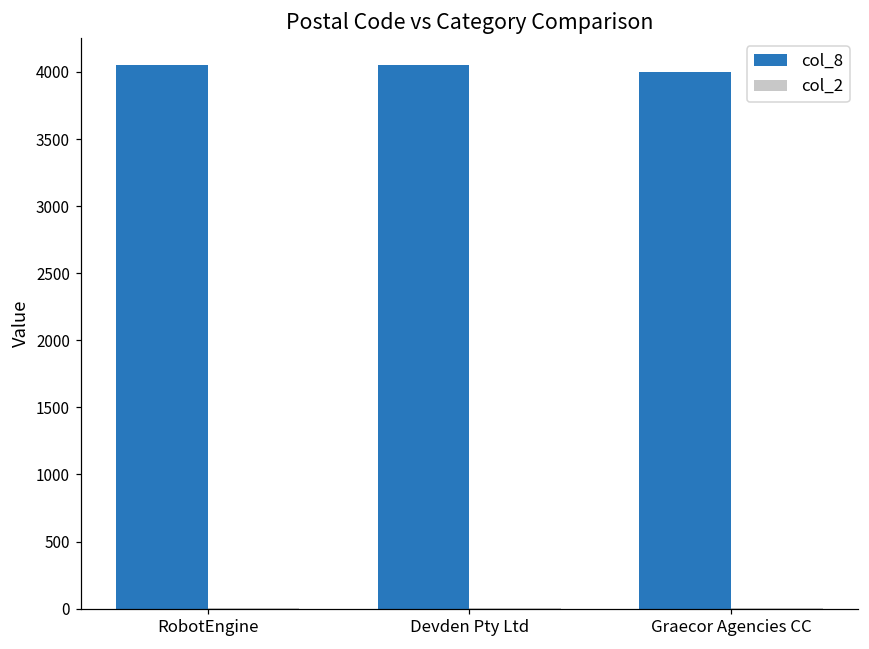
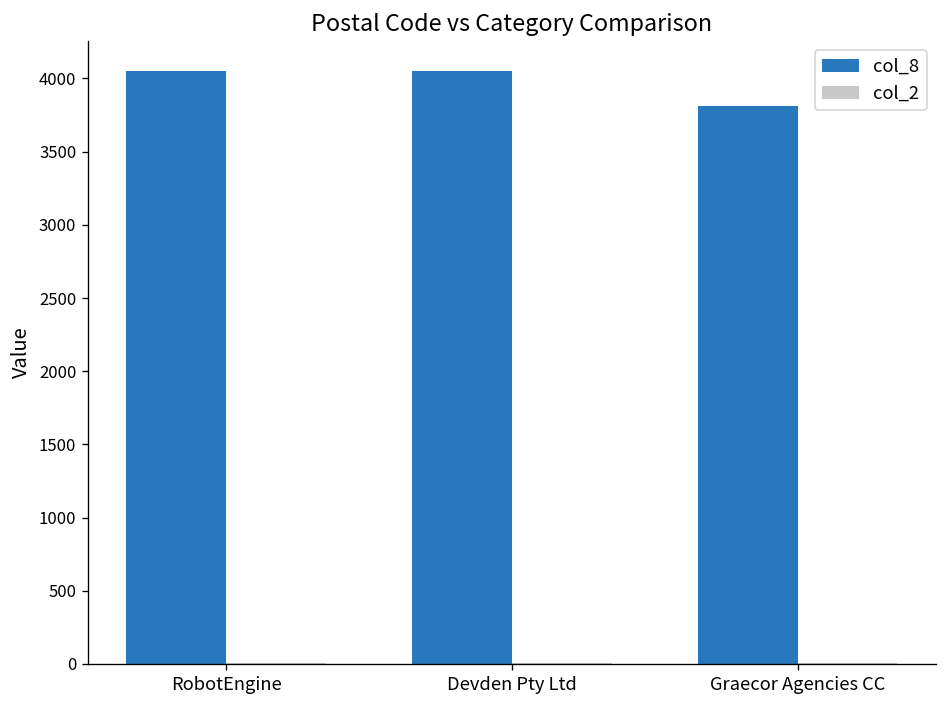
  {
    "col_8": {
      "RobotEngine": 4050,
      "Devden Pty Ltd": 4050,
-     "Graecor Agencies CC": 4000
+     "Graecor Agencies CC": 3810
    }
  }
